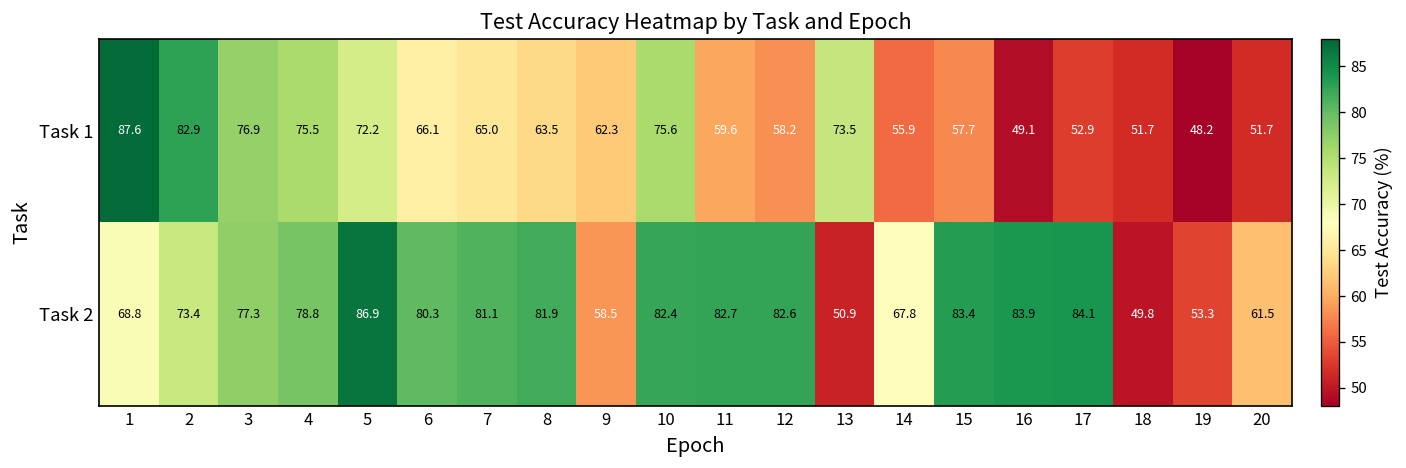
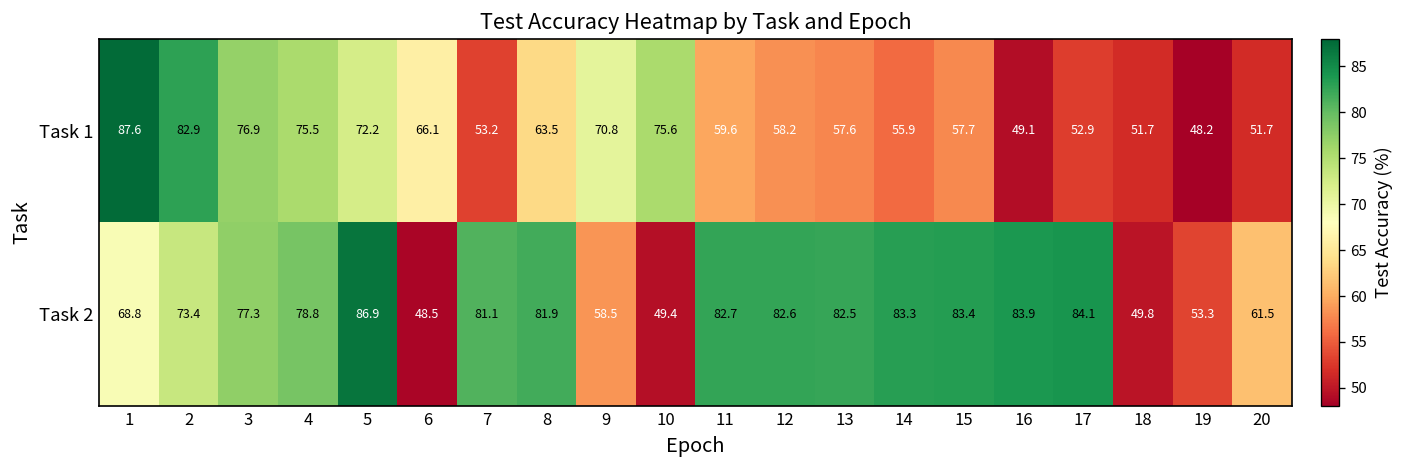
  {
    "Task 1": {
      "1": 87.6,
      "2": 82.9,
      "3": 76.9,
      "4": 75.5,
      "5": 72.2,
      "6": 66.1,
-     "7": 65.0,
+     "7": 53.2,
      "8": 63.5,
-     "9": 62.3,
+     "9": 70.8,
      "10": 75.6,
      "11": 59.6,
      "12": 58.2,
-     "13": 73.5,
+     "13": 57.6,
      "14": 55.9,
      "15": 57.7,
      "16": 49.1,
      "17": 52.9,
      "18": 51.7,
      "19": 48.2,
      "20": 51.7
    },
    "Task 2": {
      "1": 68.8,
      "2": 73.4,
      "3": 77.3,
      "4": 78.8,
      "5": 86.9,
-     "6": 80.3,
+     "6": 48.5,
      "7": 81.1,
      "8": 81.9,
      "9": 58.5,
-     "10": 82.4,
+     "10": 49.4,
      "11": 82.7,
      "12": 82.6,
-     "13": 50.9,
-     "14": 67.8,
+     "13": 82.5,
+     "14": 83.3,
      "15": 83.4,
      "16": 83.9,
      "17": 84.1,
      "18": 49.8,
      "19": 53.3,
      "20": 61.5
    }
  }
